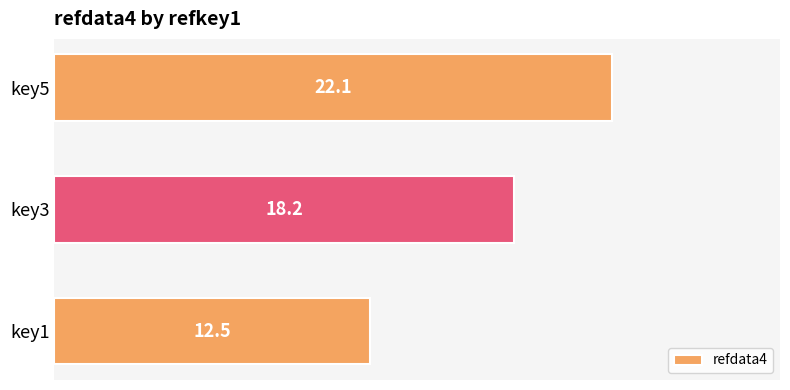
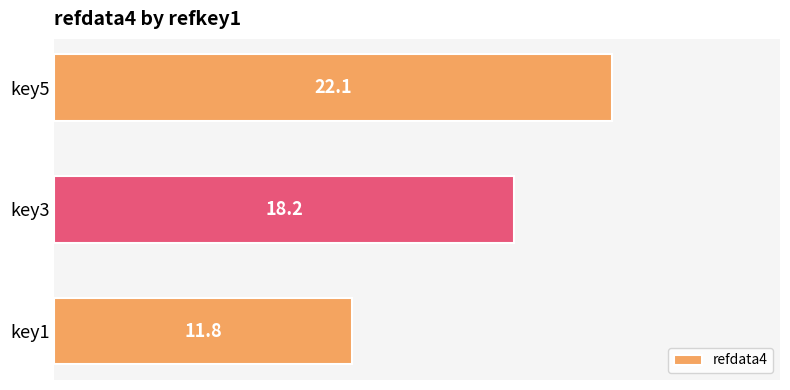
  {
    "key5": 22.1,
    "key3": 18.2,
-   "key1": 12.5
+   "key1": 11.8
  }
